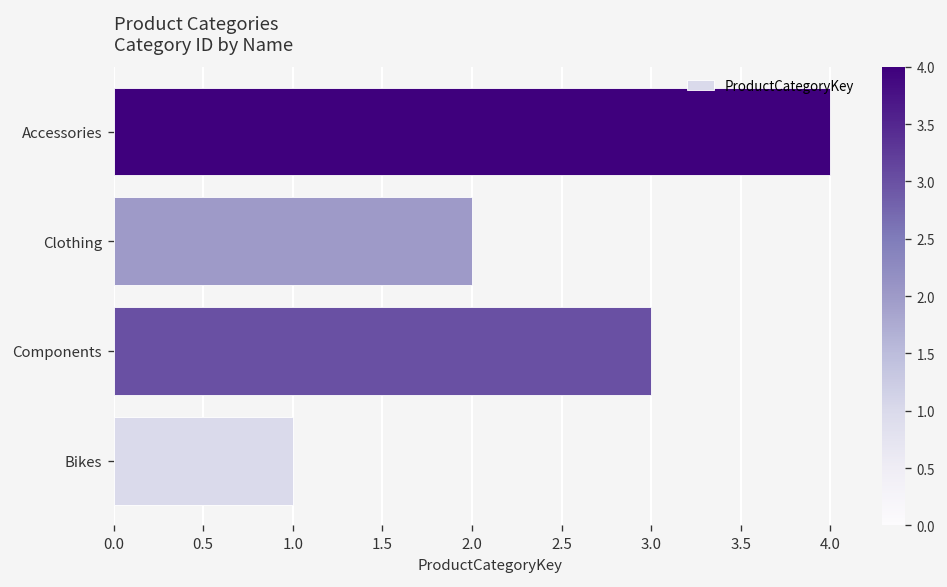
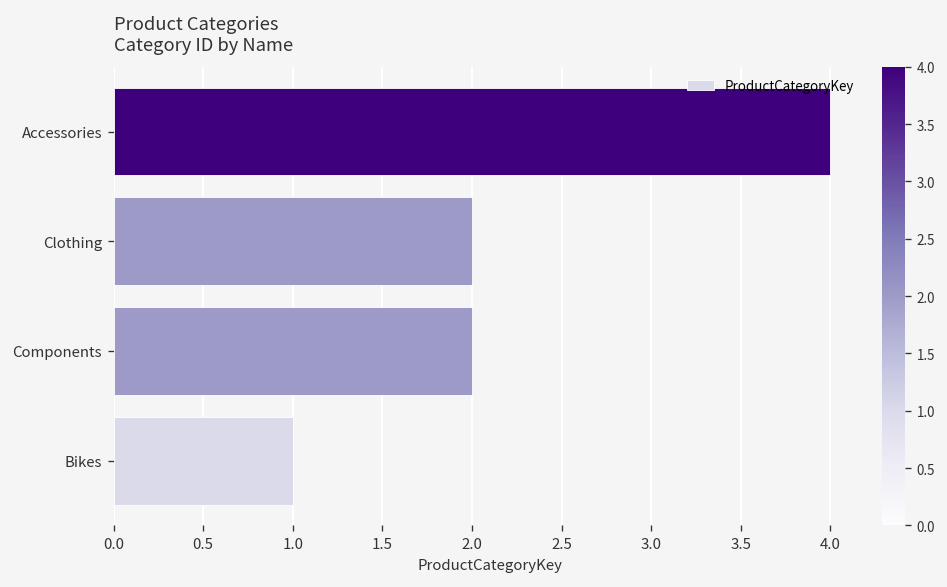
  {
    "Accessories": 4,
    "Clothing": 2,
-   "Components": 3,
+   "Components": 2,
    "Bikes": 1
  }
